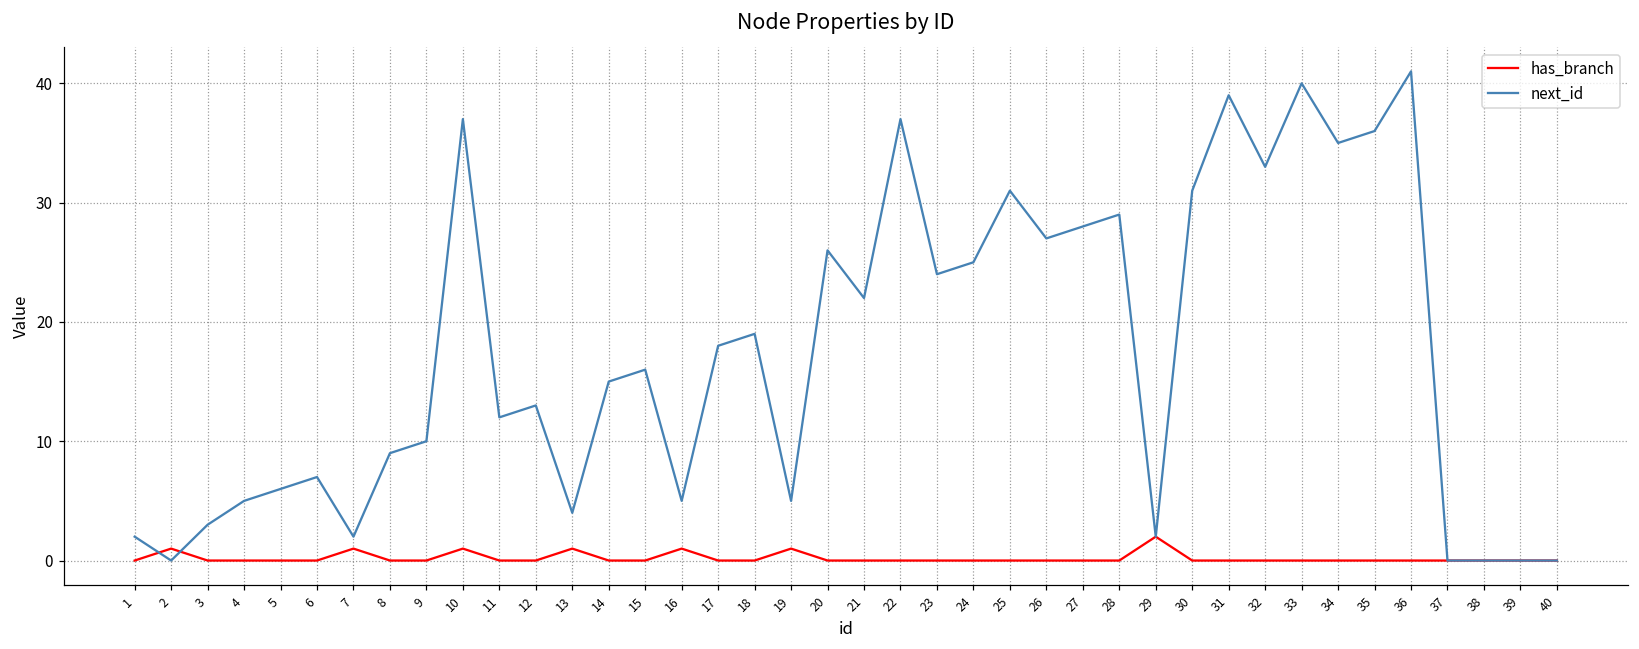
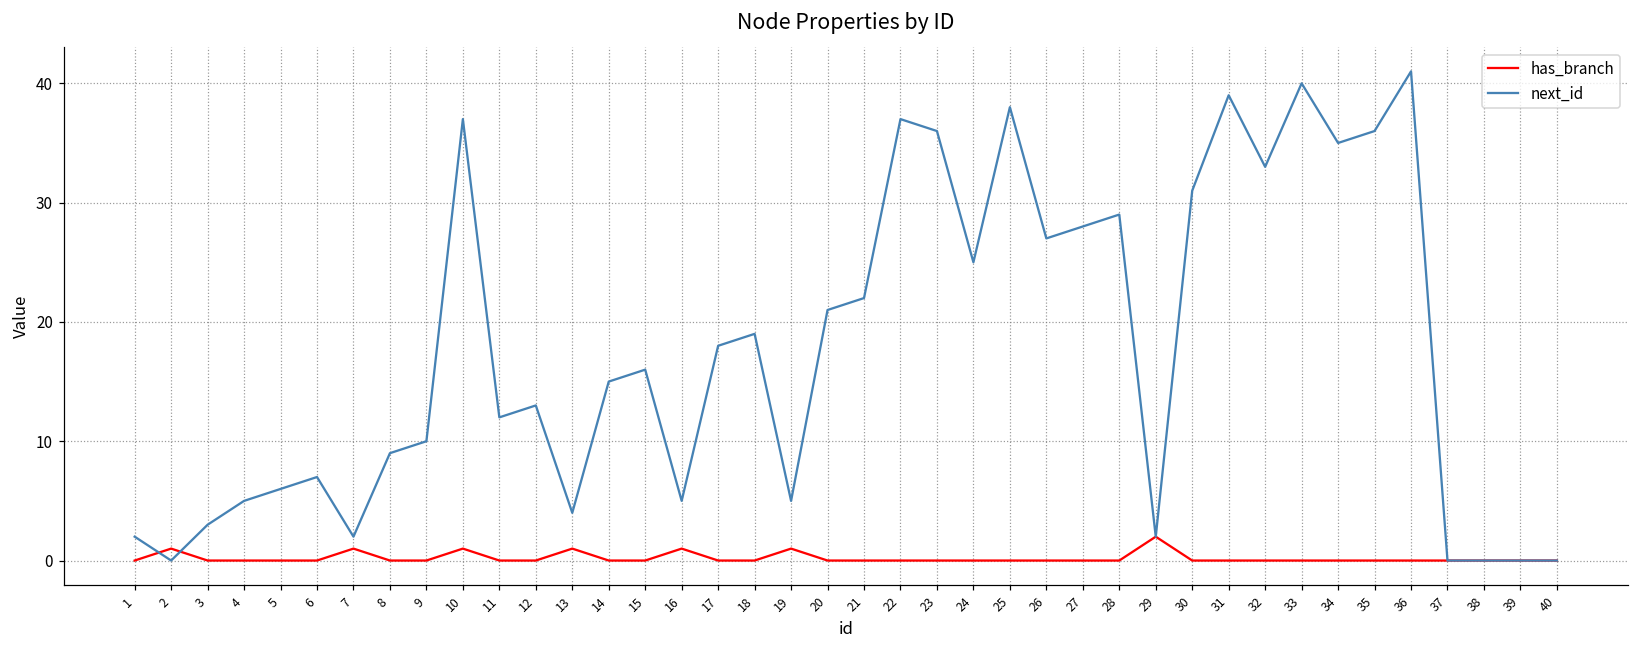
  {
    "has_branch": {
      "1": 0,
      "2": 1,
      "3": 0,
      "4": 0,
      "5": 0,
      "6": 0,
      "7": 1,
      "8": 0,
      "9": 0,
      "10": 1,
      "11": 0,
      "12": 0,
      "13": 1,
      "14": 0,
      "15": 0,
      "16": 1,
      "17": 0,
      "18": 0,
      "19": 1,
      "20": 0,
      "21": 0,
      "22": 0,
      "23": 0,
      "24": 0,
      "25": 0,
      "26": 0,
      "27": 0,
      "28": 0,
      "30": 0,
      "31": 0,
      "32": 0,
      "33": 0,
      "34": 0,
      "35": 0,
      "36": 0
    },
    "next_id": {
      "1": 2,
      "2": 0,
      "3": 3,
      "4": 5,
      "5": 6,
      "6": 7,
      "7": 2,
      "8": 9,
      "9": 10,
      "10": 37,
      "11": 12,
      "12": 13,
      "13": 4,
      "14": 15,
      "15": 16,
      "16": 5,
      "17": 18,
      "18": 19,
      "19": 5,
-     "20": 26,
+     "20": 21,
      "21": 22,
      "22": 37,
-     "23": 24,
+     "23": 36,
      "24": 25,
-     "25": 31,
+     "25": 38,
      "26": 27,
      "27": 28,
      "28": 29,
      "30": 31,
      "31": 39,
      "32": 33,
      "33": 40,
      "34": 35,
      "35": 36,
      "36": 41
    }
  }
